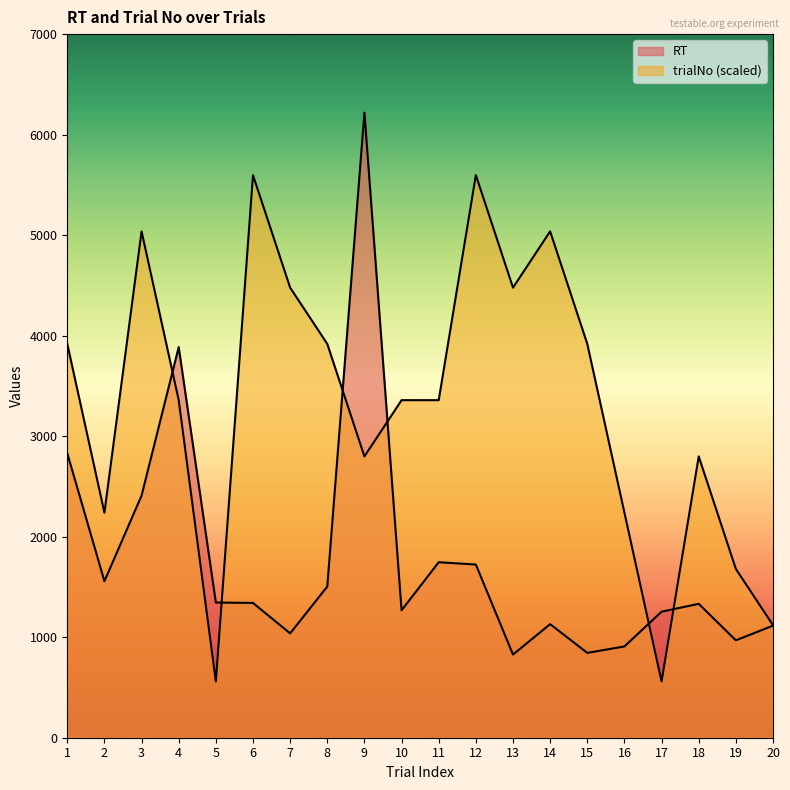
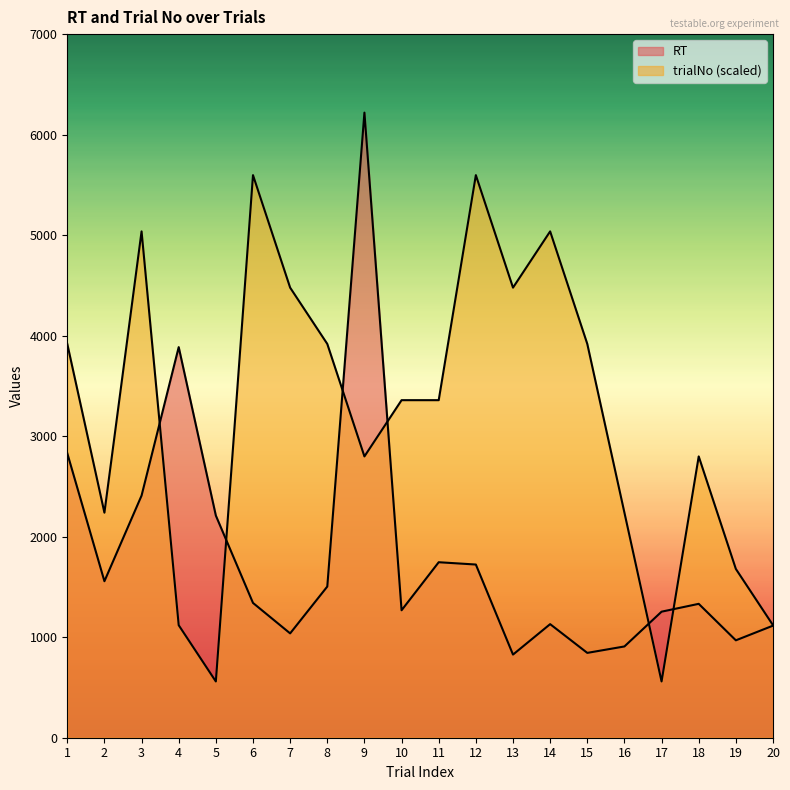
  {
    "RT": {
      "1": 2830,
      "2": 1560,
      "3": 2410,
      "4": 3890,
-     "5": 1350,
+     "5": 2210,
      "6": 1340,
      "7": 1040,
      "8": 1500,
      "9": 6220,
      "10": 1270,
      "11": 1750,
      "12": 1720,
      "13": 830,
      "14": 1130,
      "15": 840,
      "16": 910,
      "17": 1250,
      "18": 1330,
      "19": 970
    },
    "trialNo (scaled)": {
      "1": 3920,
      "2": 2240,
      "3": 5040,
-     "4": 3360,
+     "4": 1120,
      "5": 560,
      "6": 5600,
      "7": 4480,
      "8": 3920,
      "9": 2800,
      "10": 3360,
      "11": 3360,
      "12": 5600,
      "13": 4480,
      "14": 5040,
      "15": 3920,
      "16": 2240,
      "17": 560,
      "18": 2800,
      "19": 1680
    }
  }
